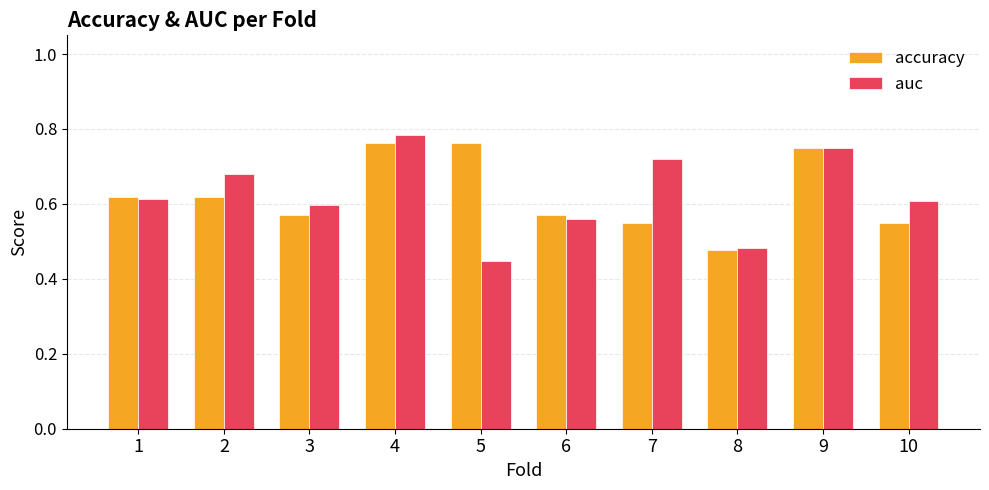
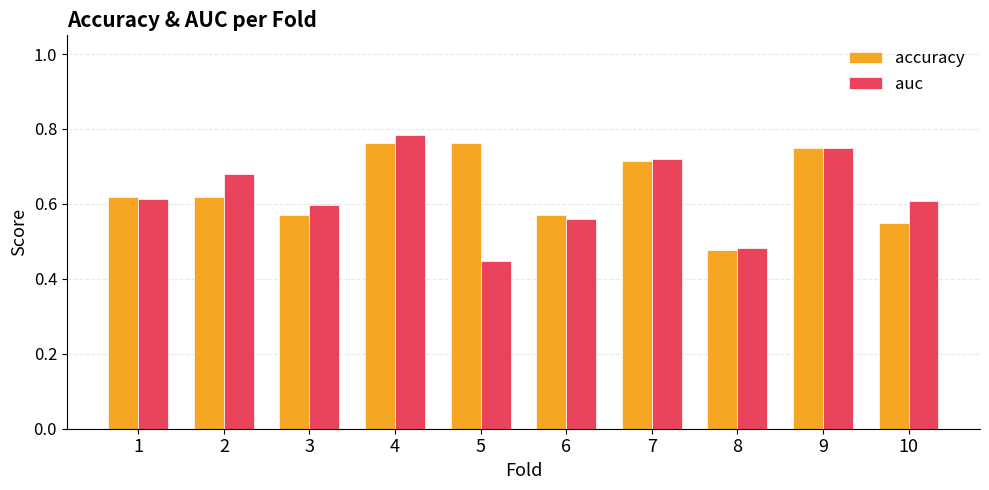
  {
    "accuracy": {
      "1": 0.62,
      "2": 0.62,
      "3": 0.57,
      "4": 0.76,
      "5": 0.76,
      "6": 0.57,
-     "7": 0.55,
+     "7": 0.71,
      "8": 0.48,
      "9": 0.75,
      "10": 0.55
    },
    "auc": {
      "1": 0.61,
      "2": 0.68,
      "3": 0.60,
      "4": 0.78,
      "5": 0.45,
      "6": 0.56,
      "7": 0.72,
      "8": 0.48,
      "9": 0.75,
      "10": 0.61
    }
  }
